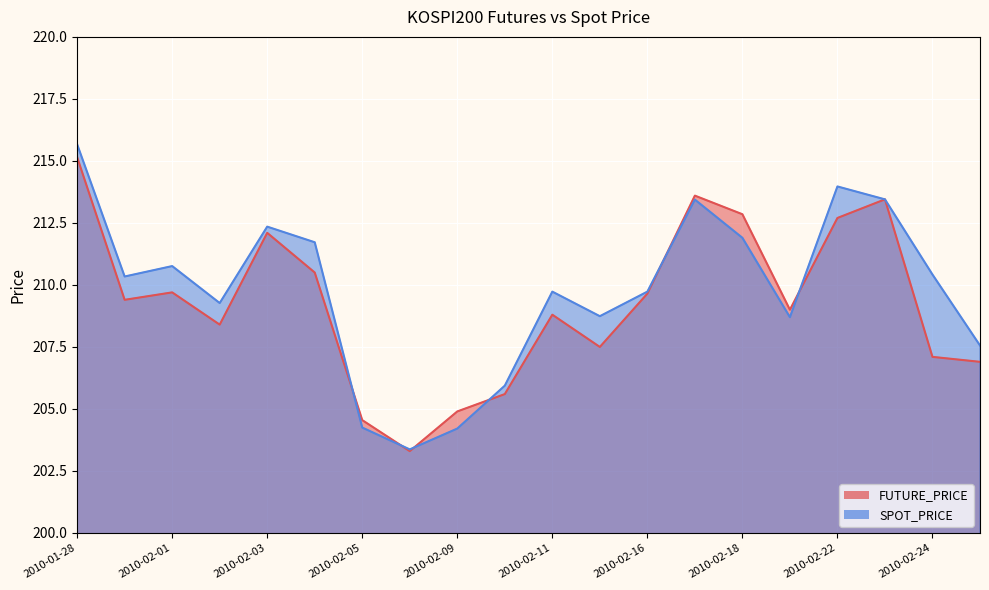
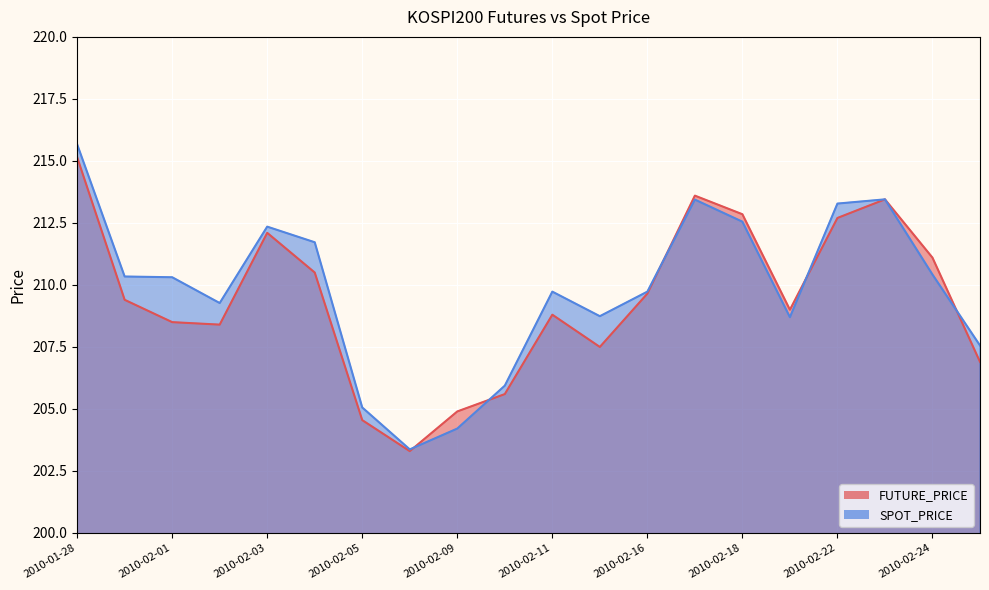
  {
    "FUTURE_PRICE": {
      "2010-01-28": 215.2,
-     "2010-02-01": 209.7,
+     "2010-02-01": 208.5,
      "2010-02-03": 212.1,
      "2010-02-05": 204.6,
      "2010-02-09": 204.9,
      "2010-02-11": 208.8,
      "2010-02-18": 212.9,
      "2010-02-22": 212.7,
-     "2010-02-24": 207.1
+     "2010-02-24": 211.1
    },
    "SPOT_PRICE": {
      "2010-01-28": 215.7,
-     "2010-02-01": 210.8,
+     "2010-02-01": 210.3,
      "2010-02-03": 212.4,
-     "2010-02-05": 204.3,
+     "2010-02-05": 205.1,
      "2010-02-09": 204.2,
      "2010-02-11": 209.7,
-     "2010-02-18": 211.9,
-     "2010-02-22": 214.0,
+     "2010-02-18": 212.6,
+     "2010-02-22": 213.3,
      "2010-02-24": 210.4
    }
  }
